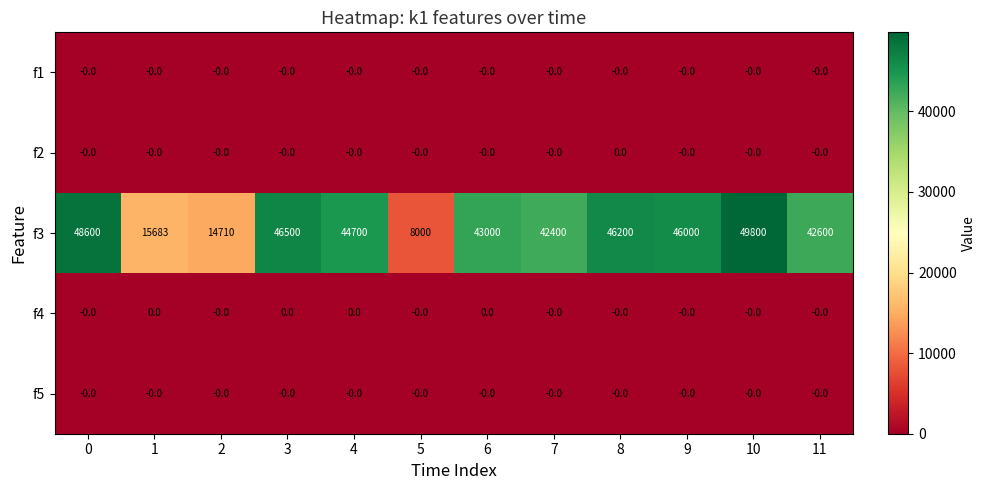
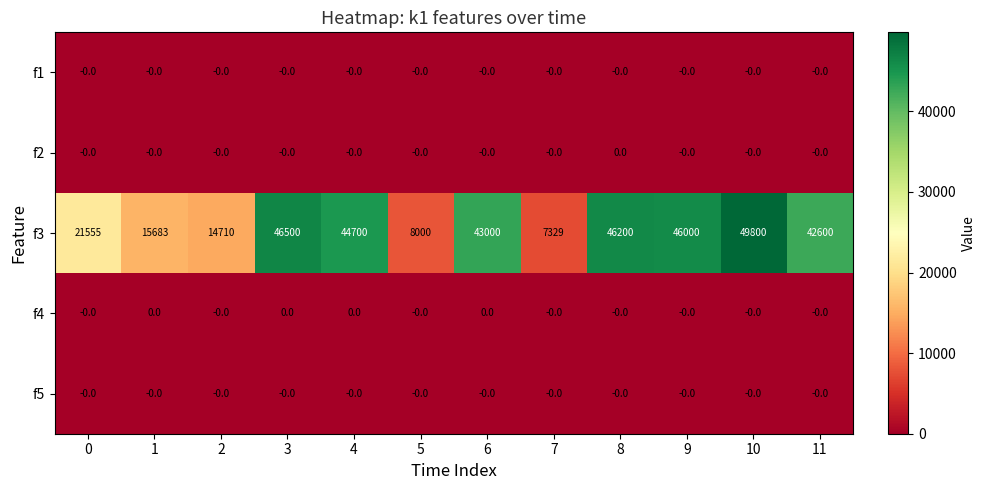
  {
    "f1": {
      "0": -0.0,
      "1": -0.0,
      "2": -0.0,
      "3": -0.0,
      "4": -0.0,
      "5": -0.0,
      "6": -0.0,
      "7": -0.0,
      "8": -0.0,
      "9": -0.0,
      "10": -0.0,
      "11": -0.0
    },
    "f2": {
      "0": -0.0,
      "1": -0.0,
      "2": -0.0,
      "3": -0.0,
      "4": -0.0,
      "5": -0.0,
      "6": -0.0,
      "7": -0.0,
      "8": 0.0,
      "9": -0.0,
      "10": -0.0,
      "11": -0.0
    },
    "f3": {
-     "0": 48600,
+     "0": 21555,
      "1": 15683,
      "2": 14710,
      "3": 46500,
      "4": 44700,
      "5": 8000,
      "6": 43000,
-     "7": 42400,
+     "7": 7329,
      "8": 46200,
      "9": 46000,
      "10": 49800,
      "11": 42600
    },
    "f4": {
      "0": -0.0,
      "1": 0.0,
      "2": -0.0,
      "3": 0.0,
      "4": 0.0,
      "5": -0.0,
      "6": 0.0,
      "7": -0.0,
      "8": -0.0,
      "9": -0.0,
      "10": -0.0,
      "11": -0.0
    },
    "f5": {
      "0": -0.0,
      "1": -0.0,
      "2": -0.0,
      "3": -0.0,
      "4": -0.0,
      "5": -0.0,
      "6": -0.0,
      "7": -0.0,
      "8": -0.0,
      "9": -0.0,
      "10": -0.0,
      "11": -0.0
    }
  }
